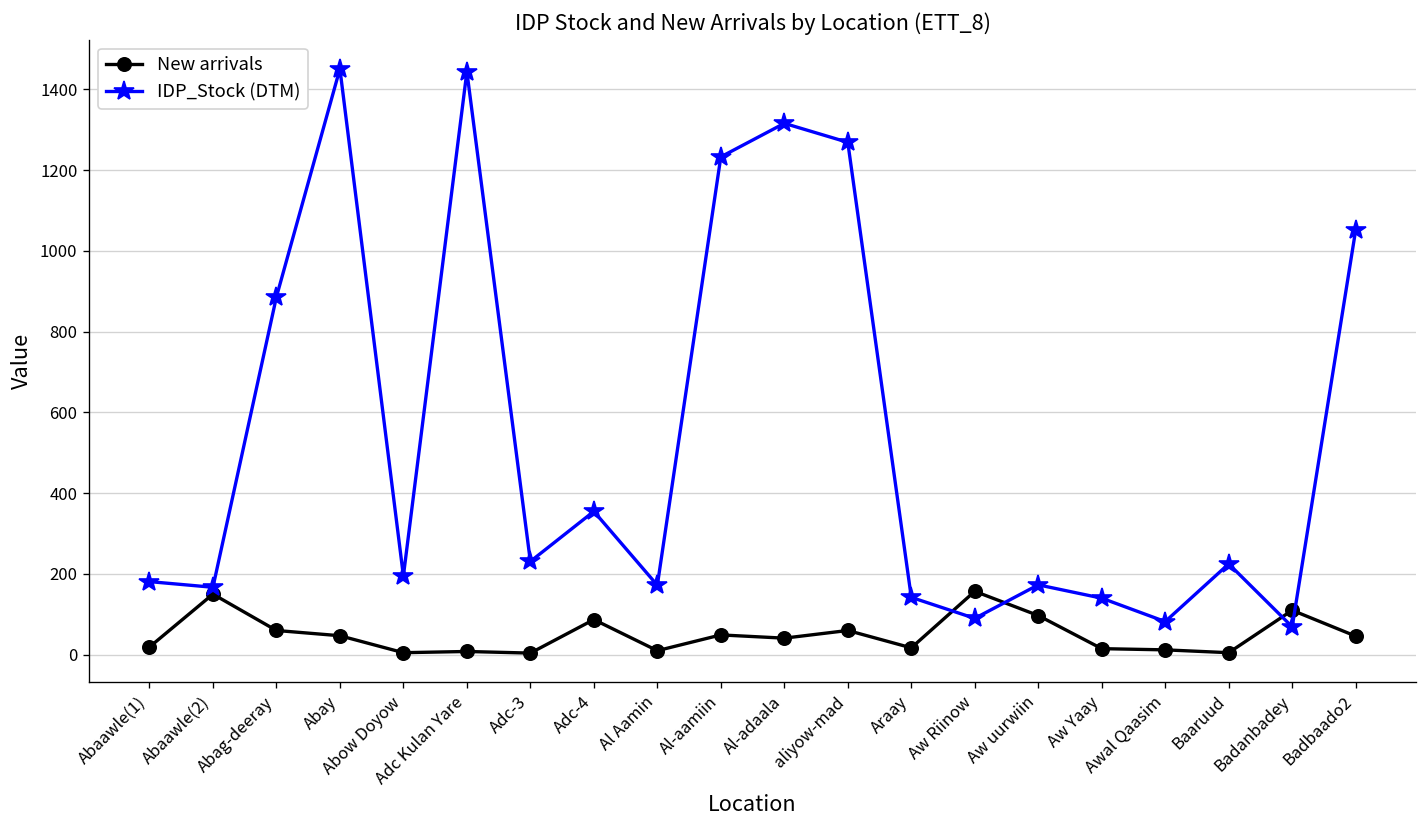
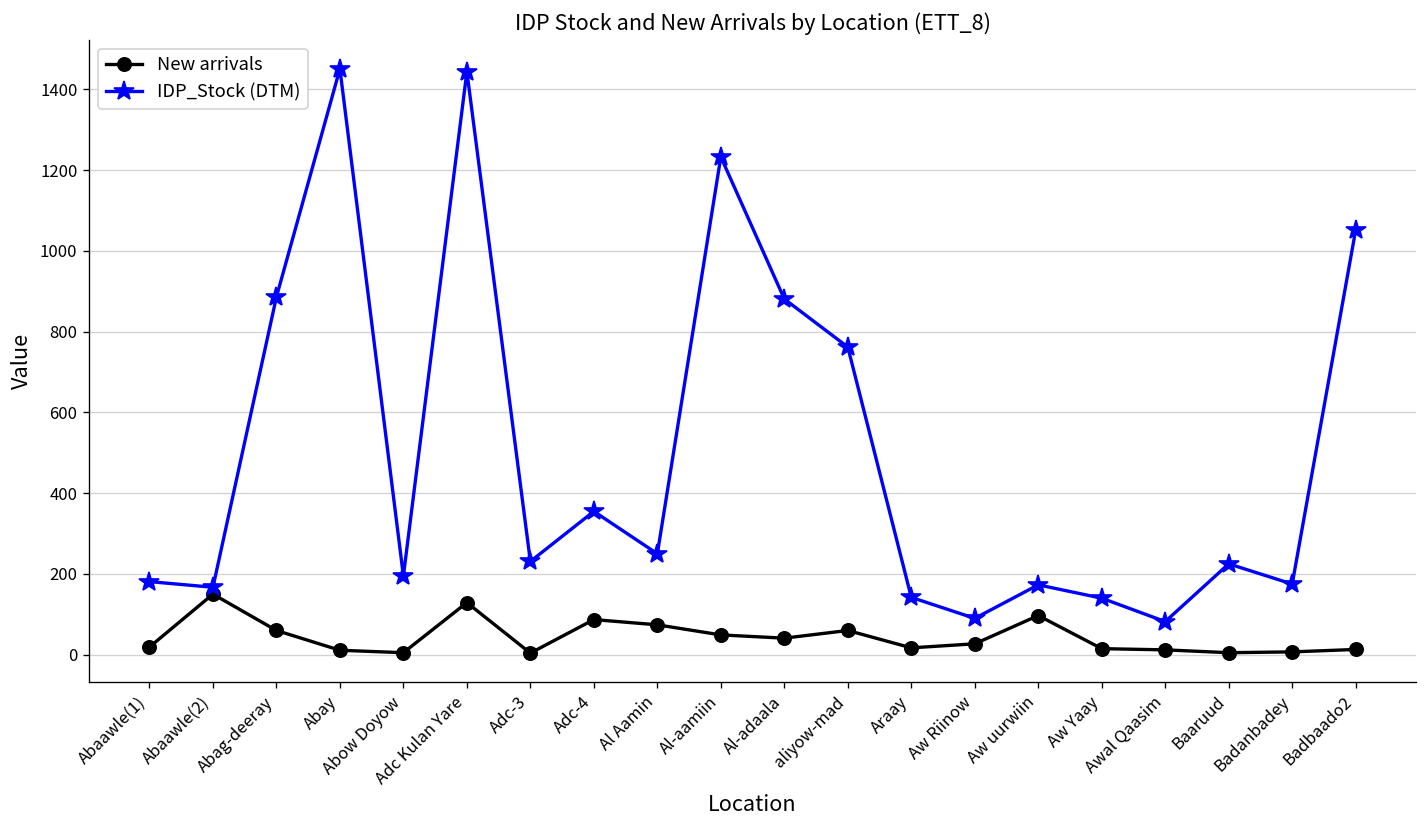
  {
    "New arrivals": {
      "Abaawle(1)": 20,
      "Abaawle(2)": 150,
      "Abag-deeray": 60,
-     "Abay": 50,
+     "Abay": 10,
      "Abow Doyow": 10,
-     "Adc Kulan Yare": 10,
+     "Adc Kulan Yare": 130,
      "Adc-3": 0,
      "Adc-4": 90,
-     "Al Aamin": 10,
+     "Al Aamin": 70,
      "Al-aamiin": 50,
      "Al-adaala": 40,
      "aliyow-mad": 60,
      "Araay": 20,
-     "Aw Riinow": 160,
+     "Aw Riinow": 30,
      "Aw uurwiin": 100,
      "Aw Yaay": 20,
      "Awal Qaasim": 10,
      "Baaruud": 10,
-     "Badanbadey": 110,
-     "Badbaado2": 50
+     "Badanbadey": 10,
+     "Badbaado2": 10
    },
    "IDP_Stock (DTM)": {
      "Abaawle(1)": 180,
      "Abaawle(2)": 170,
      "Abag-deeray": 890,
      "Abay": 1450,
      "Abow Doyow": 200,
      "Adc Kulan Yare": 1440,
      "Adc-3": 230,
      "Adc-4": 360,
-     "Al Aamin": 170,
+     "Al Aamin": 250,
      "Al-aamiin": 1230,
-     "Al-adaala": 1320,
-     "aliyow-mad": 1270,
+     "Al-adaala": 880,
+     "aliyow-mad": 760,
      "Araay": 140,
      "Aw Riinow": 90,
      "Aw uurwiin": 170,
      "Aw Yaay": 140,
      "Awal Qaasim": 80,
      "Baaruud": 230,
-     "Badanbadey": 70,
+     "Badanbadey": 180,
      "Badbaado2": 1050
    }
  }
